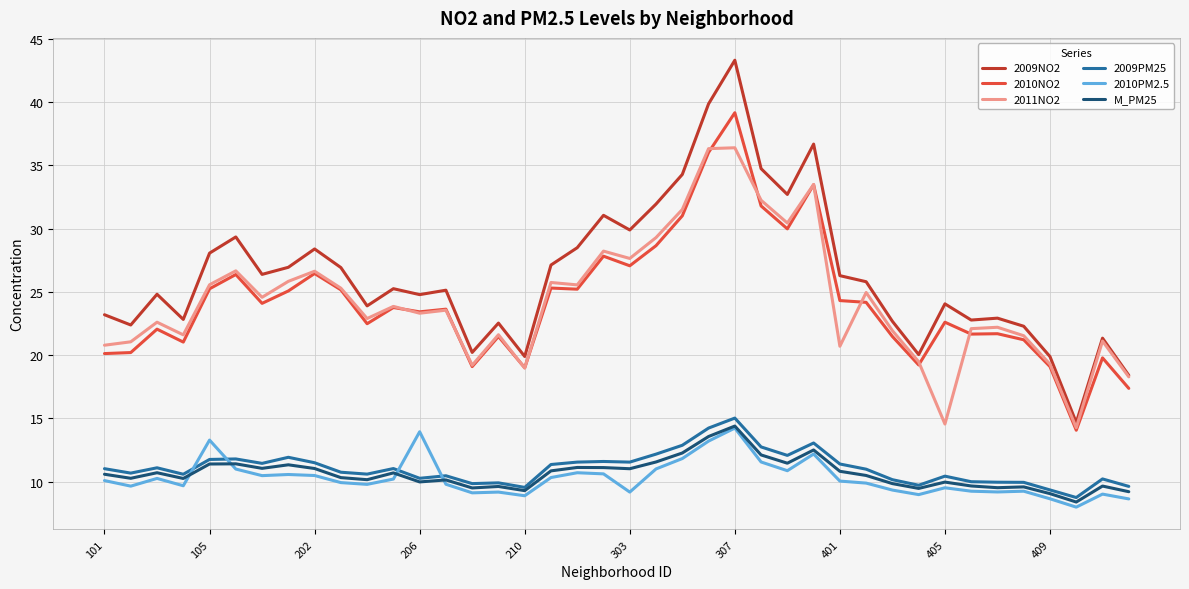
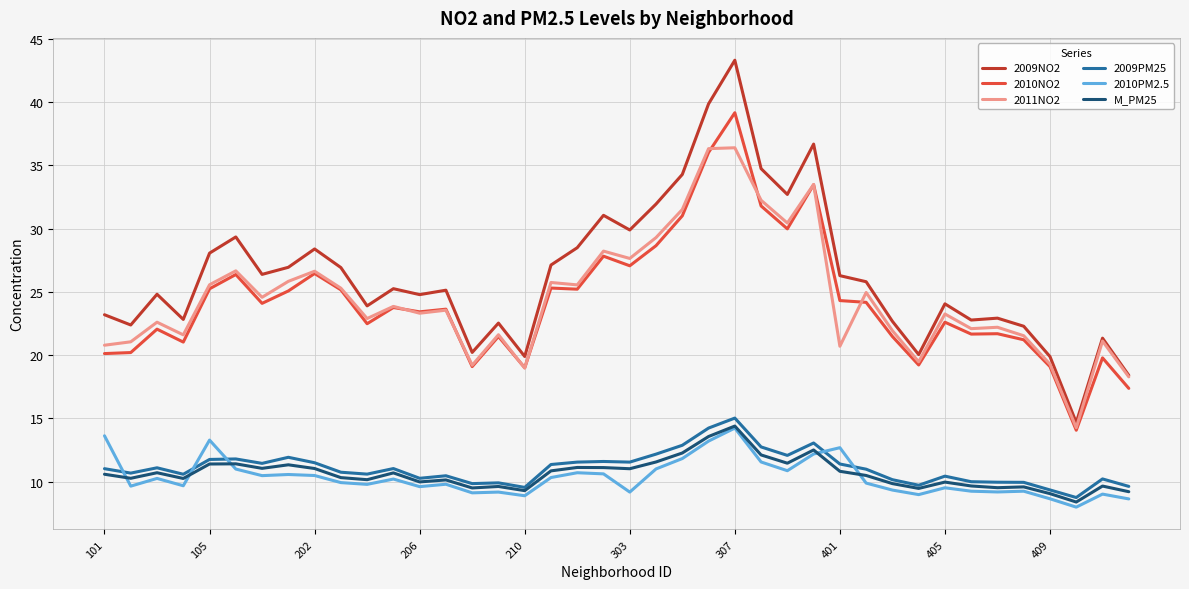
  {
    "2011NO2": {
      "101": 20.8,
      "105": 25.6,
      "303": 27.7,
      "307": 36.4,
      "401": 20.7,
-     "405": 14.6
+     "405": 23.3
    },
    "2010PM2.5": {
-     "101": 10.1,
+     "101": 13.6,
      "105": 13.3,
      "202": 10.5,
-     "206": 14.0,
+     "206": 9.6,
      "210": 8.9,
      "303": 9.2,
-     "401": 10.1,
+     "401": 12.7,
      "405": 9.5,
      "409": 8.7
    }
  }
